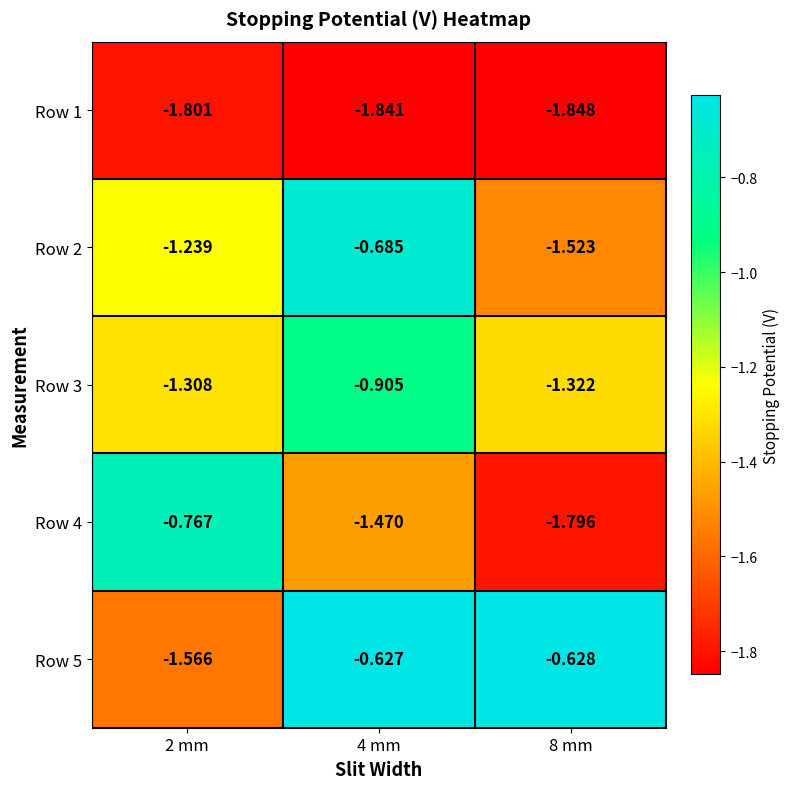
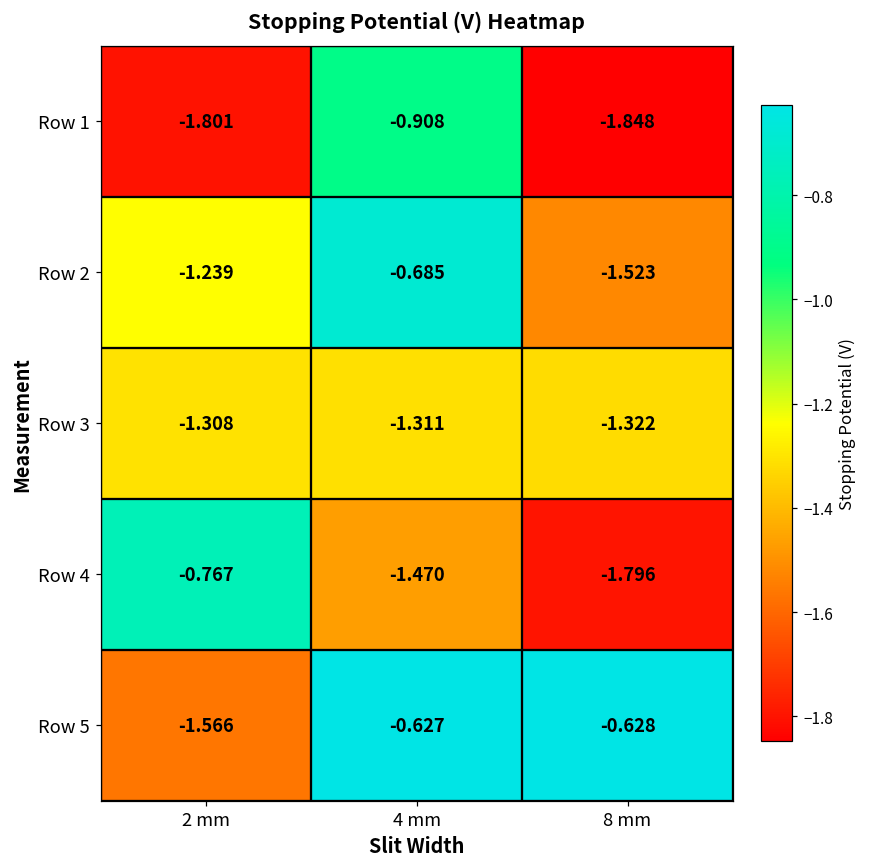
  {
    "Row 1": {
      "2 mm": -1.801,
-     "4 mm": -1.841,
+     "4 mm": -0.908,
      "8 mm": -1.848
    },
    "Row 2": {
      "2 mm": -1.239,
      "4 mm": -0.685,
      "8 mm": -1.523
    },
    "Row 3": {
      "2 mm": -1.308,
-     "4 mm": -0.905,
+     "4 mm": -1.311,
      "8 mm": -1.322
    },
    "Row 4": {
      "2 mm": -0.767,
      "4 mm": -1.470,
      "8 mm": -1.796
    },
    "Row 5": {
      "2 mm": -1.566,
      "4 mm": -0.627,
      "8 mm": -0.628
    }
  }
